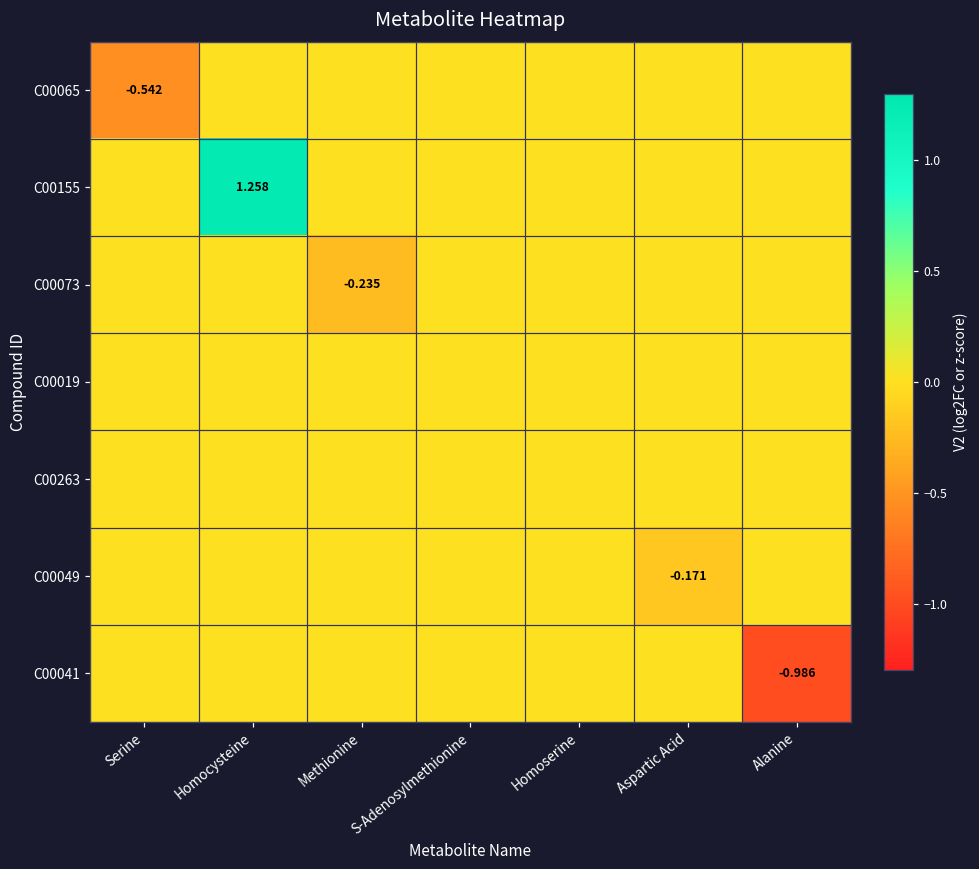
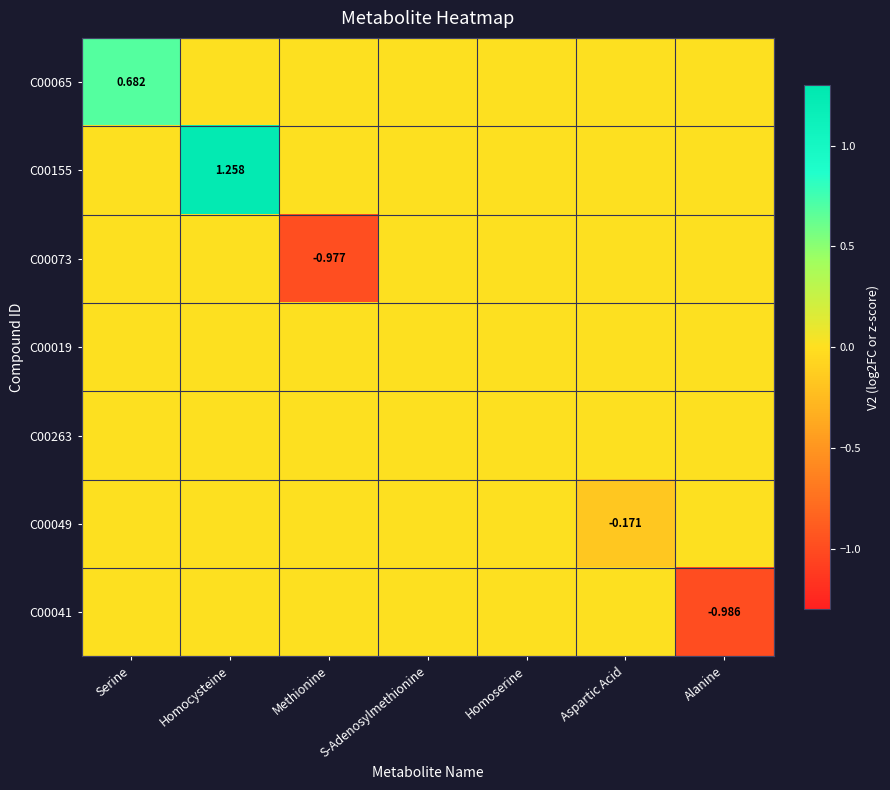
  {
    "C00065": {
-     "Serine": -0.542
+     "Serine": 0.682
    },
    "C00155": {
      "Homocysteine": 1.258
    },
    "C00073": {
-     "Methionine": -0.235
+     "Methionine": -0.977
    },
    "C00049": {
      "Aspartic Acid": -0.171
    },
    "C00041": {
      "Alanine": -0.986
    }
  }
